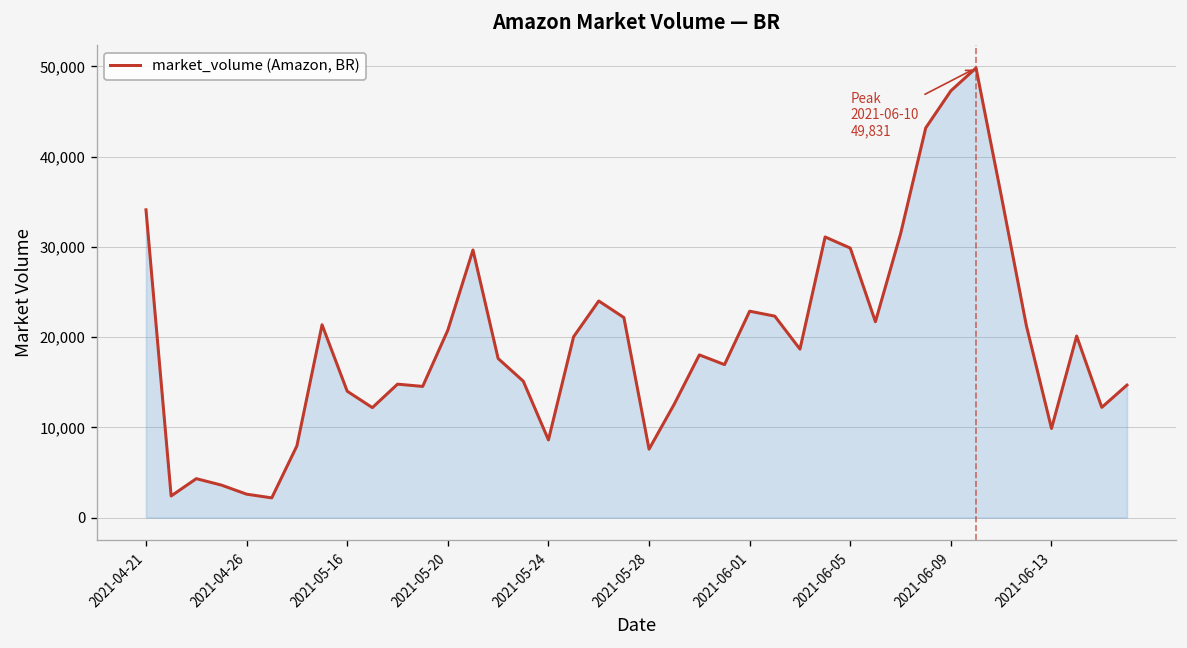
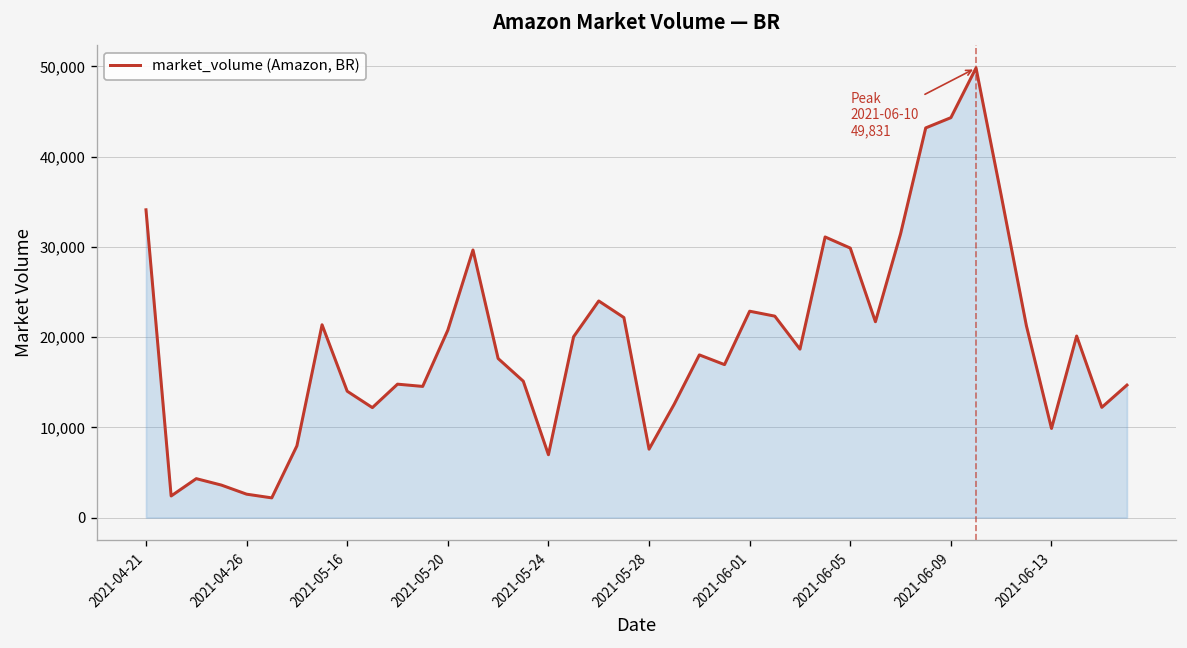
  {
    "2021-04-21": "34,000",
    "2021-04-26": "3,000",
    "2021-05-16": "14,000",
    "2021-05-20": "21,000",
-   "2021-05-24": "9,000",
+   "2021-05-24": "7,000",
    "2021-05-28": "8,000",
    "2021-06-01": "23,000",
    "2021-06-05": "30,000",
-   "2021-06-09": "47,000",
+   "2021-06-09": "44,000",
    "2021-06-13": "10,000"
  }
